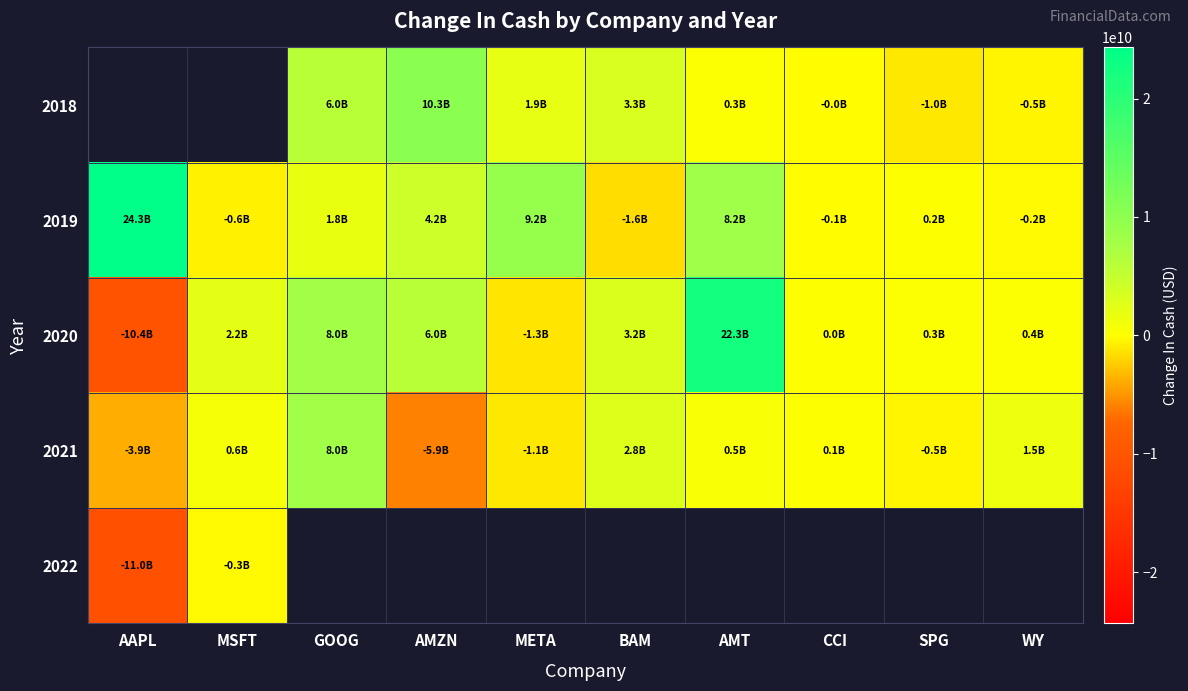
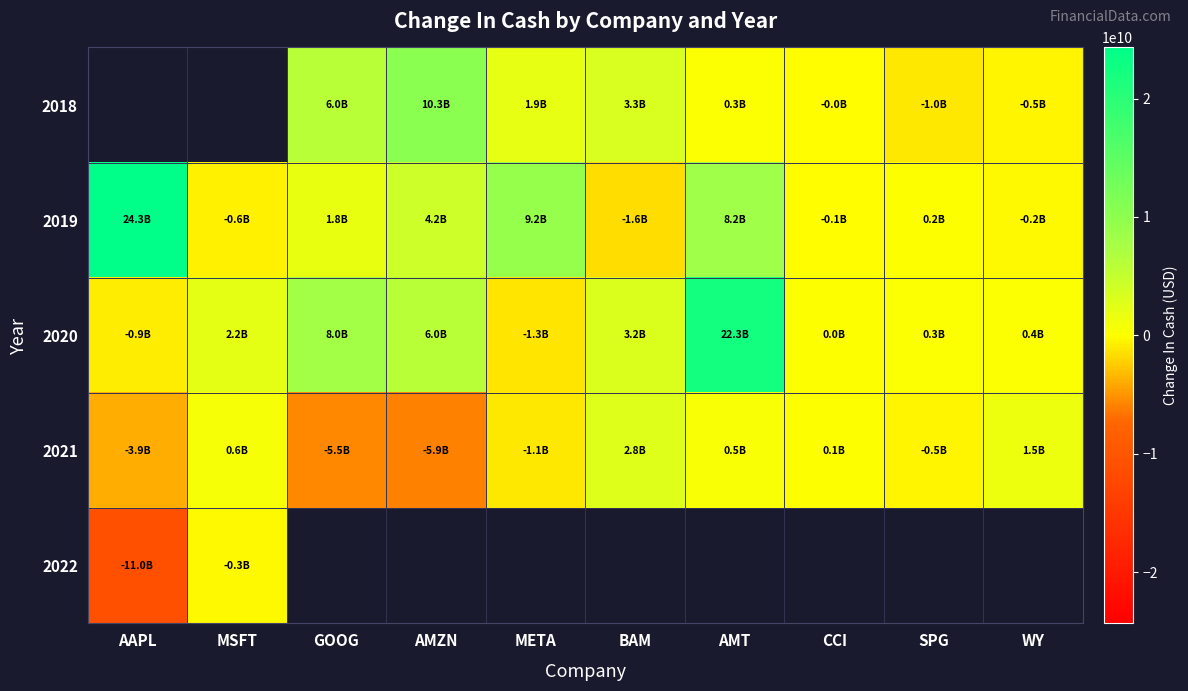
  {
    "2018": {
      "GOOG": "6.0B",
      "AMZN": "10.3B",
      "META": "1.9B",
      "BAM": "3.3B",
      "AMT": "0.3B",
      "CCI": "-0.0B",
      "SPG": "-1.0B",
      "WY": "-0.5B"
    },
    "2019": {
      "AAPL": "24.3B",
      "MSFT": "-0.6B",
      "GOOG": "1.8B",
      "AMZN": "4.2B",
      "META": "9.2B",
      "BAM": "-1.6B",
      "AMT": "8.2B",
      "CCI": "-0.1B",
      "SPG": "0.2B",
      "WY": "-0.2B"
    },
    "2020": {
-     "AAPL": "-10.4B",
+     "AAPL": "-0.9B",
      "MSFT": "2.2B",
      "GOOG": "8.0B",
      "AMZN": "6.0B",
      "META": "-1.3B",
      "BAM": "3.2B",
      "AMT": "22.3B",
      "CCI": "0.0B",
      "SPG": "0.3B",
      "WY": "0.4B"
    },
    "2021": {
      "AAPL": "-3.9B",
      "MSFT": "0.6B",
-     "GOOG": "8.0B",
+     "GOOG": "-5.5B",
      "AMZN": "-5.9B",
      "META": "-1.1B",
      "BAM": "2.8B",
      "AMT": "0.5B",
      "CCI": "0.1B",
      "SPG": "-0.5B",
      "WY": "1.5B"
    },
    "2022": {
      "AAPL": "-11.0B",
      "MSFT": "-0.3B"
    }
  }
